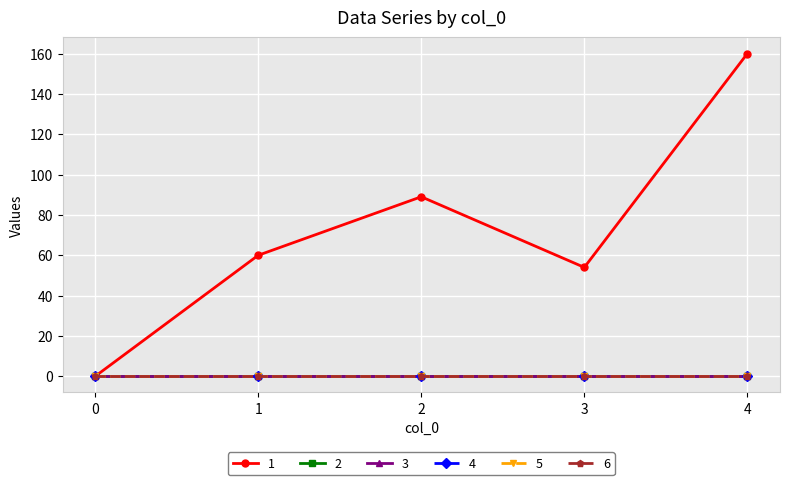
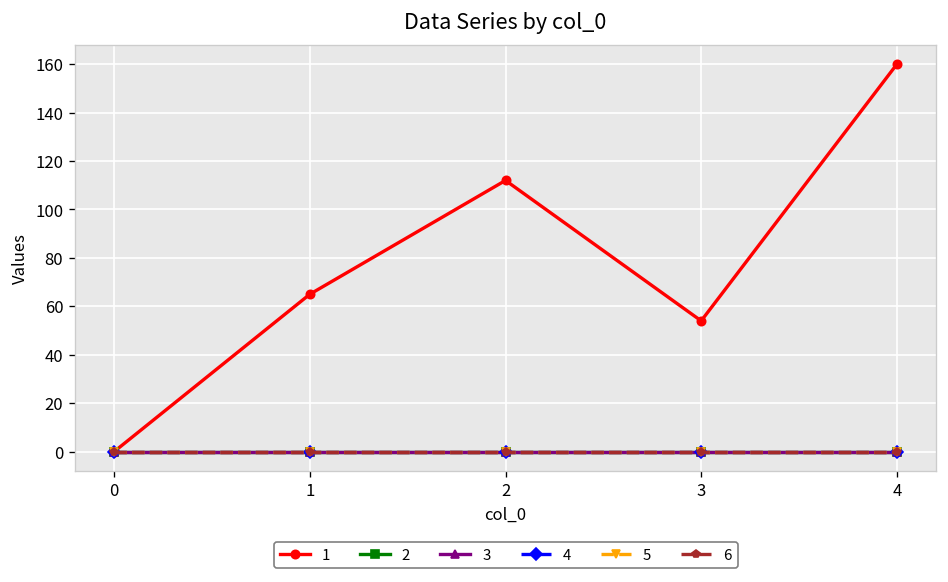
  {
    "1": {
-     "1": 60,
-     "2": 89,
+     "1": 65,
+     "2": 112,
      "3": 54,
      "4": 160
    },
    "6": {
      "1": 0,
      "2": 0,
      "3": 0,
      "4": 0
    }
  }
